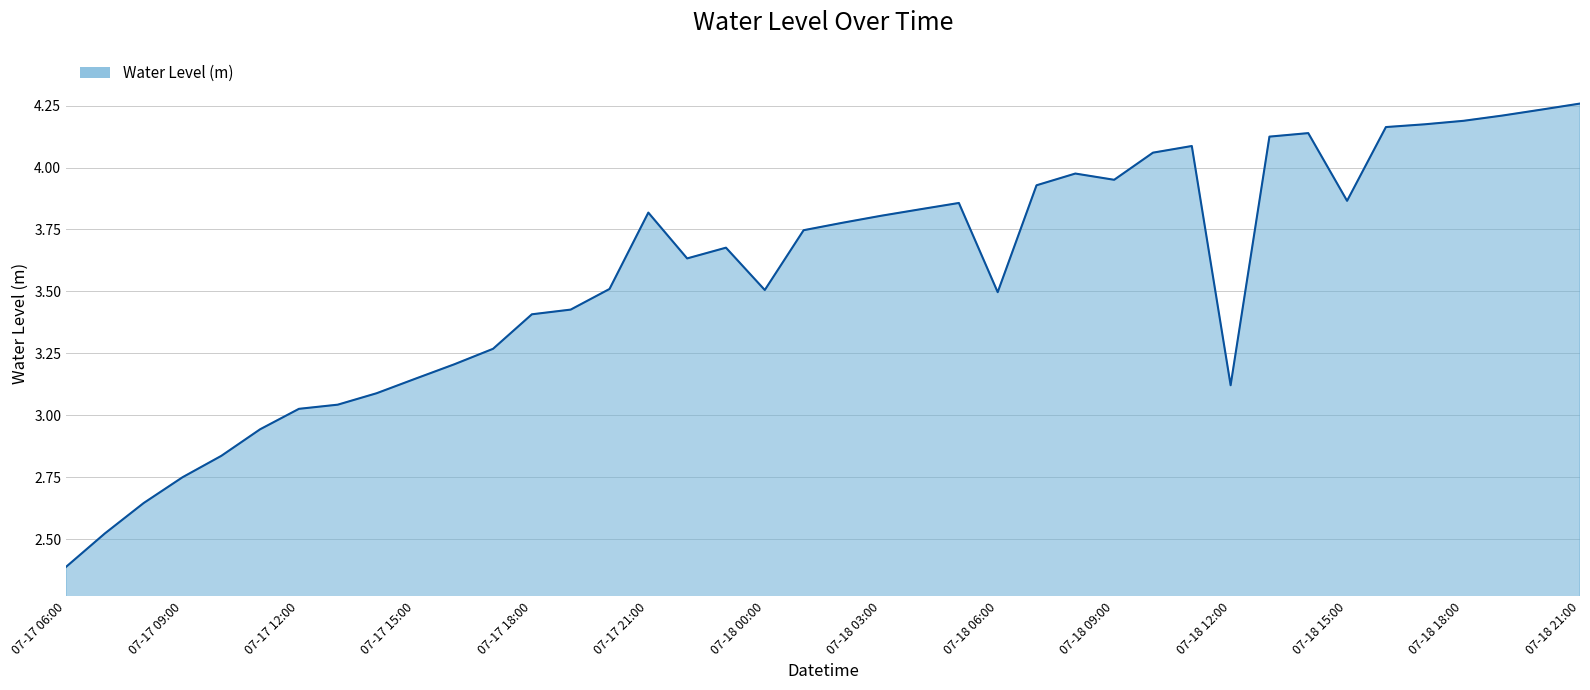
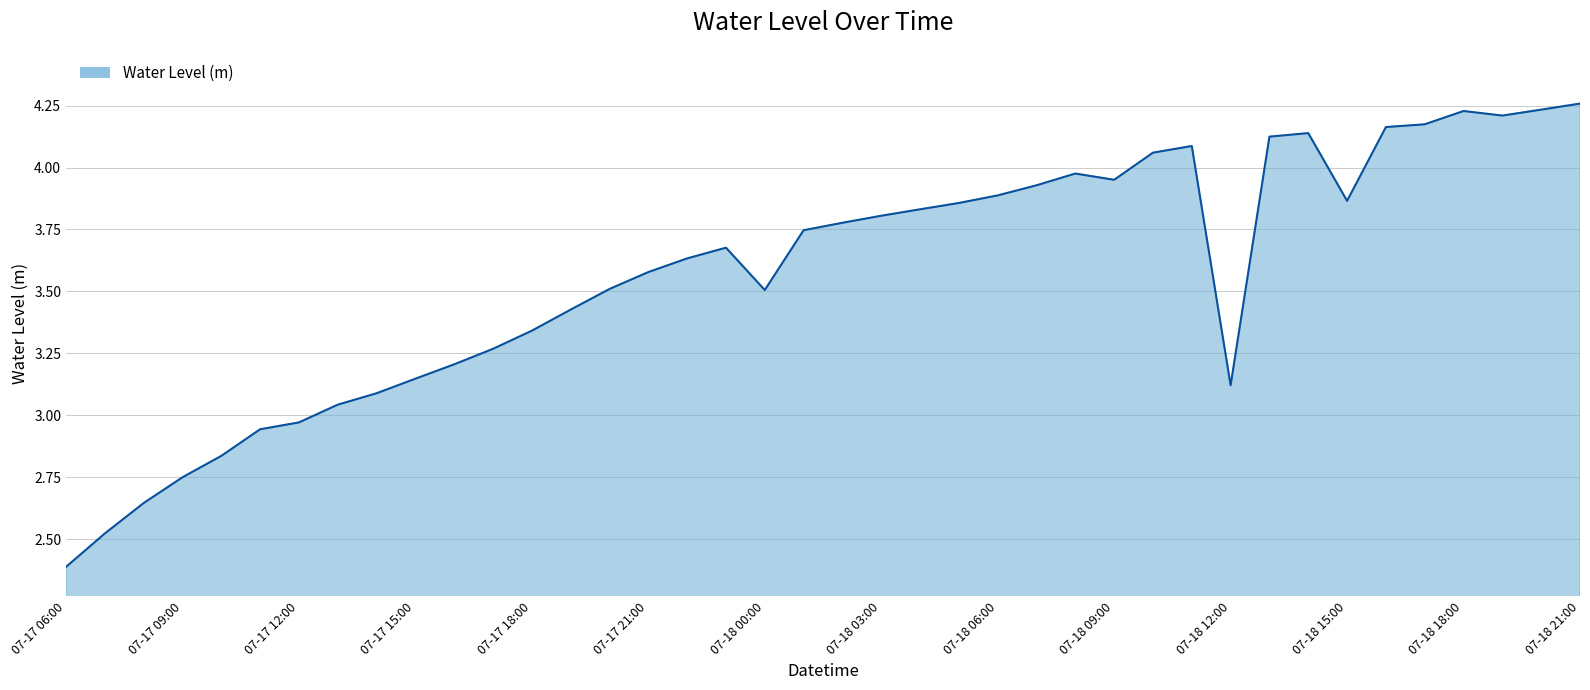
  {
    "07-17 06:00": 2.39,
    "07-17 09:00": 2.75,
-   "07-17 12:00": 3.03,
+   "07-17 12:00": 2.97,
    "07-17 15:00": 3.15,
-   "07-17 18:00": 3.41,
-   "07-17 21:00": 3.82,
+   "07-17 18:00": 3.34,
+   "07-17 21:00": 3.58,
    "07-18 00:00": 3.51,
    "07-18 03:00": 3.81,
-   "07-18 06:00": 3.50,
+   "07-18 06:00": 3.89,
    "07-18 09:00": 3.95,
    "07-18 12:00": 3.12,
    "07-18 15:00": 3.87,
-   "07-18 18:00": 4.19,
+   "07-18 18:00": 4.23,
    "07-18 21:00": 4.26
  }
